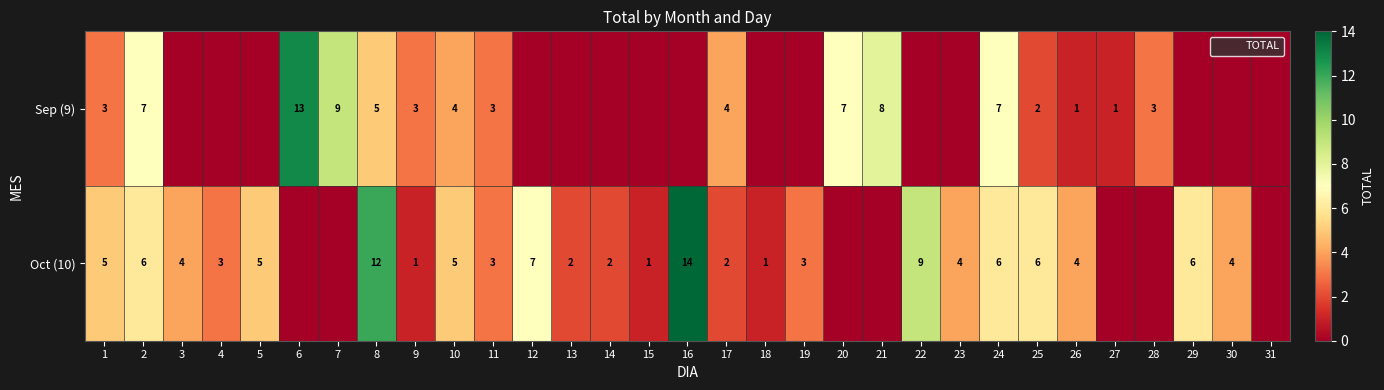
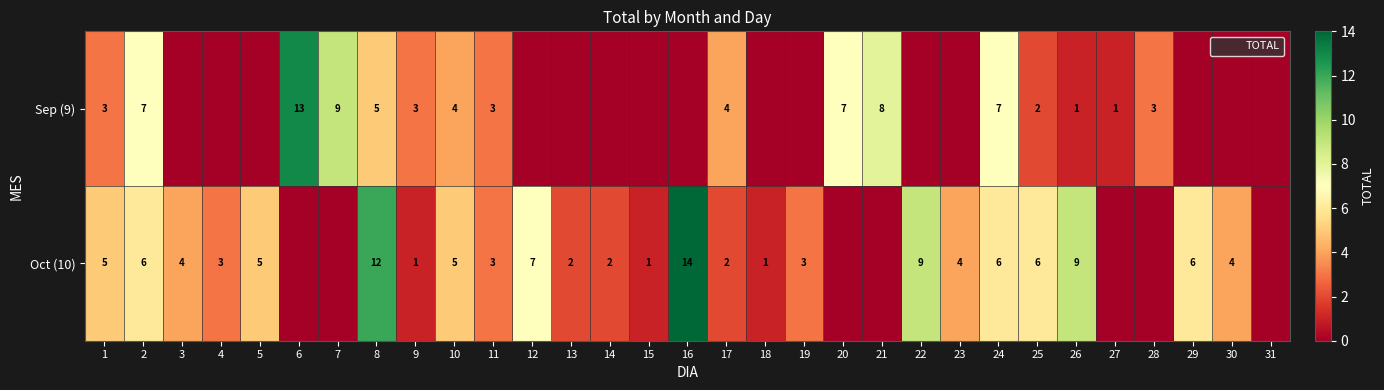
  {
    "Sep (9)": {
      "1": 3,
      "2": 7,
      "6": 13,
      "7": 9,
      "8": 5,
      "9": 3,
      "10": 4,
      "11": 3,
      "17": 4,
      "20": 7,
      "21": 8,
      "24": 7,
      "25": 2,
      "26": 1,
      "27": 1,
      "28": 3
    },
    "Oct (10)": {
      "1": 5,
      "2": 6,
      "3": 4,
      "4": 3,
      "5": 5,
      "8": 12,
      "9": 1,
      "10": 5,
      "11": 3,
      "12": 7,
      "13": 2,
      "14": 2,
      "15": 1,
      "16": 14,
      "17": 2,
      "18": 1,
      "19": 3,
      "22": 9,
      "23": 4,
      "24": 6,
      "25": 6,
-     "26": 4,
+     "26": 9,
      "29": 6,
      "30": 4
    }
  }
